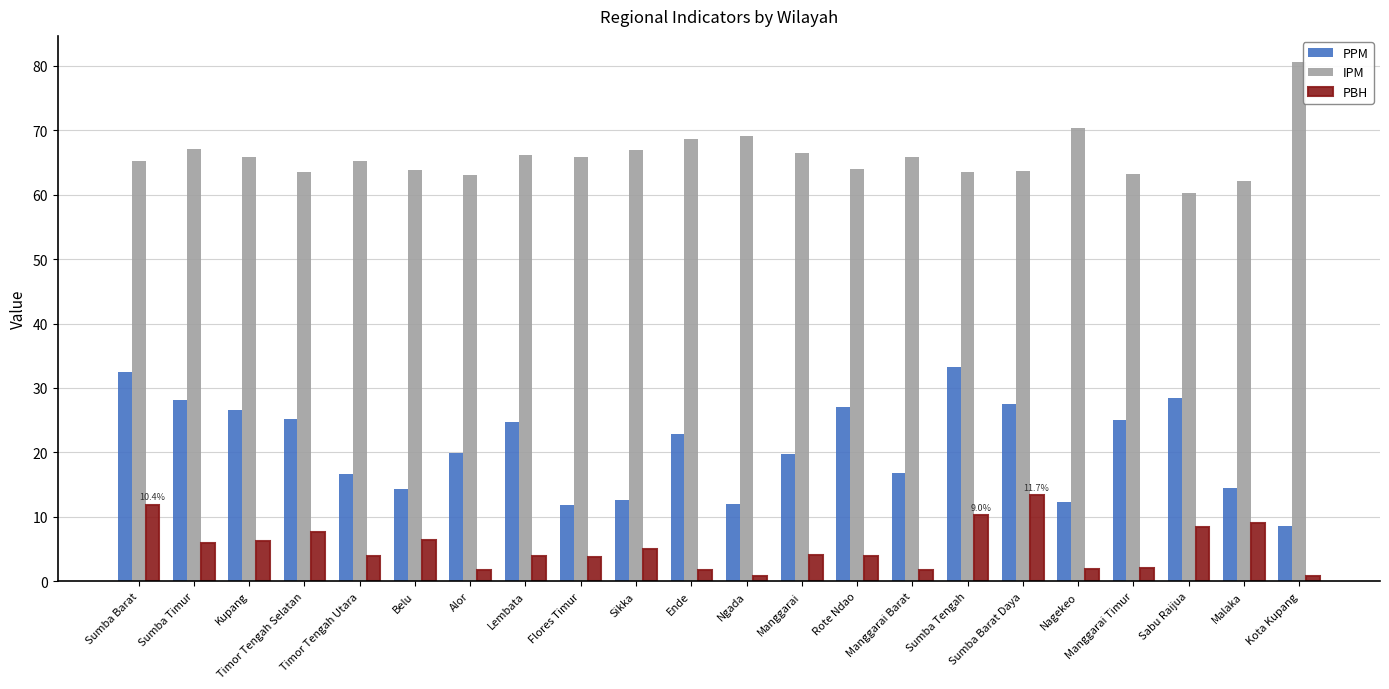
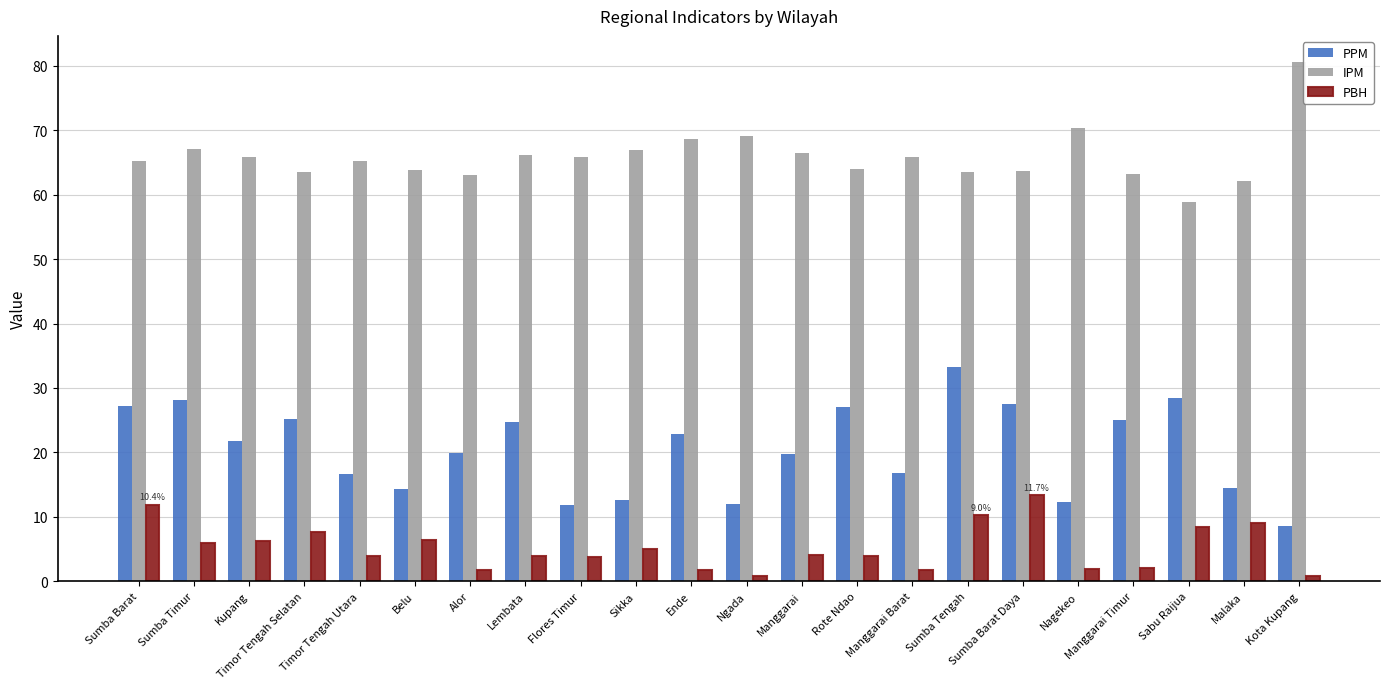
  {
    "PPM": {
-     "Sumba Barat": 33,
+     "Sumba Barat": 27,
      "Sumba Timur": 28,
-     "Kupang": 27,
+     "Kupang": 22,
      "Timor Tengah Selatan": 25,
      "Timor Tengah Utara": 17,
      "Belu": 14,
      "Alor": 20,
      "Lembata": 25,
      "Flores Timur": 12,
      "Sikka": 13,
      "Ende": 23,
      "Ngada": 12,
      "Manggarai": 20,
      "Rote Ndao": 27,
      "Manggarai Barat": 17,
      "Sumba Tengah": 33,
      "Sumba Barat Daya": 27,
      "Nagekeo": 12,
      "Manggarai Timur": 25,
      "Sabu Raijua": 28,
      "Malaka": 14,
      "Kota Kupang": 9
    },
    "IPM": {
      "Sumba Barat": 65,
      "Sumba Timur": 67,
      "Kupang": 66,
      "Timor Tengah Selatan": 64,
      "Timor Tengah Utara": 65,
      "Belu": 64,
      "Alor": 63,
      "Lembata": 66,
      "Flores Timur": 66,
      "Sikka": 67,
      "Ende": 69,
      "Ngada": 69,
      "Manggarai": 66,
      "Rote Ndao": 64,
      "Manggarai Barat": 66,
      "Sumba Tengah": 63,
      "Sumba Barat Daya": 64,
      "Nagekeo": 70,
      "Manggarai Timur": 63,
-     "Sabu Raijua": 60,
+     "Sabu Raijua": 59,
      "Malaka": 62,
      "Kota Kupang": 81
    },
    "PBH": {
      "Sumba Timur": 6,
      "Kupang": 6,
      "Timor Tengah Selatan": 8,
      "Timor Tengah Utara": 4,
      "Belu": 6,
      "Alor": 2,
      "Lembata": 4,
      "Flores Timur": 4,
      "Sikka": 5,
      "Ende": 2,
      "Ngada": 1,
      "Manggarai": 4,
      "Rote Ndao": 4,
      "Manggarai Barat": 2,
      "Nagekeo": 2,
      "Manggarai Timur": 2,
      "Sabu Raijua": 8,
      "Malaka": 9,
      "Kota Kupang": 1
    }
  }
